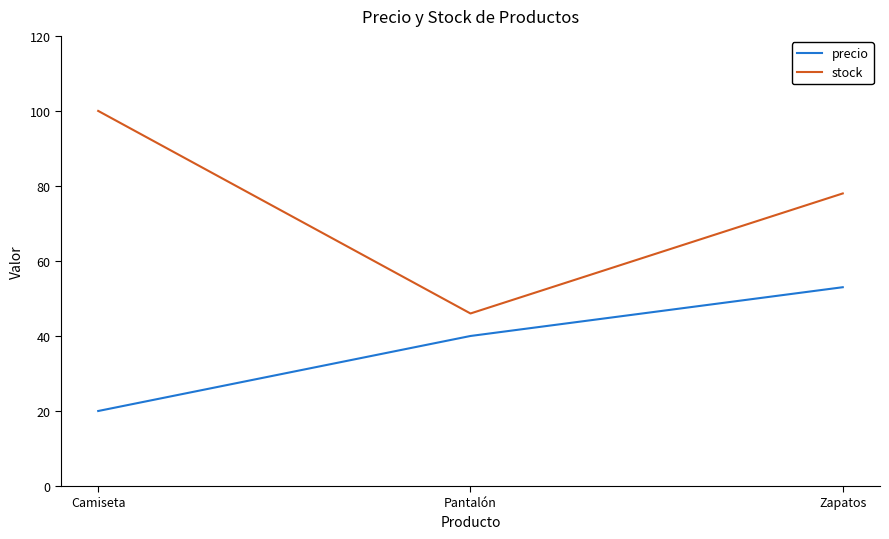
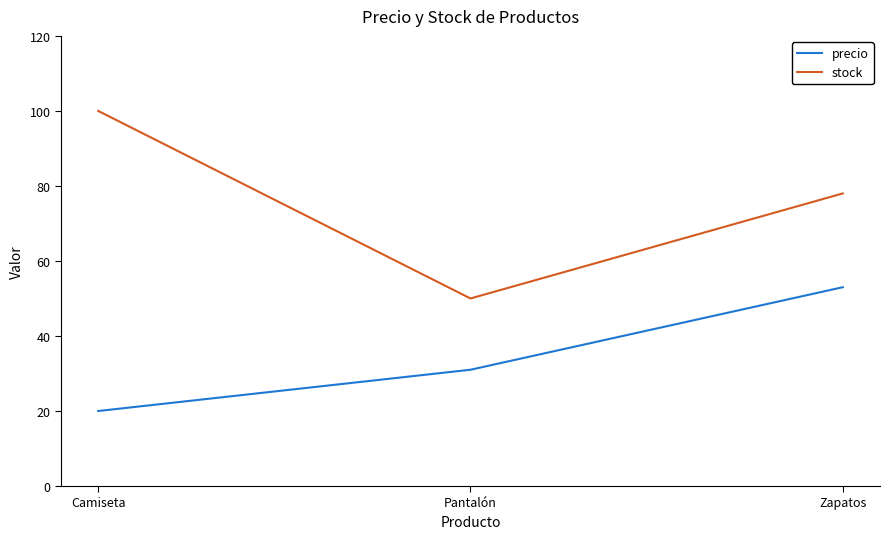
  {
    "precio": {
      "Camiseta": 20,
-     "Pantalón": 40,
+     "Pantalón": 31,
      "Zapatos": 53
    },
    "stock": {
      "Camiseta": 100,
-     "Pantalón": 46,
+     "Pantalón": 50,
      "Zapatos": 78
    }
  }
